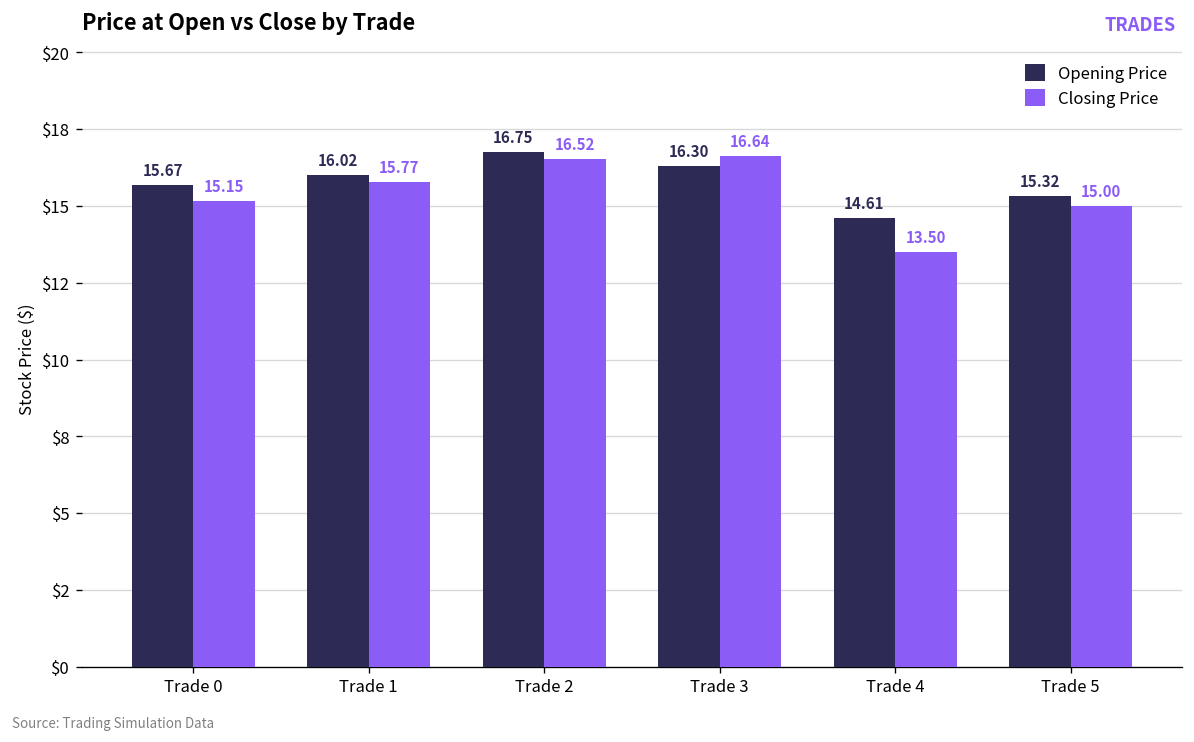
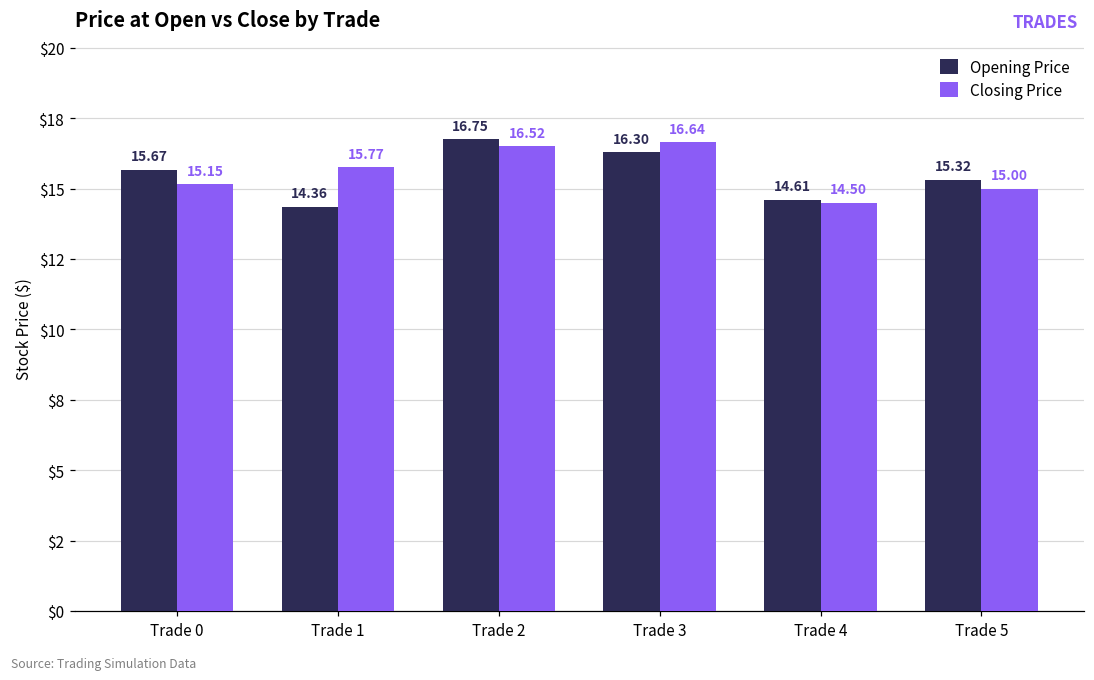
  {
    "Opening Price": {
      "Trade 0": 15.67,
-     "Trade 1": 16.02,
+     "Trade 1": 14.36,
      "Trade 2": 16.75,
      "Trade 3": 16.30,
      "Trade 4": 14.61,
      "Trade 5": 15.32
    },
    "Closing Price": {
      "Trade 0": 15.15,
      "Trade 1": 15.77,
      "Trade 2": 16.52,
      "Trade 3": 16.64,
-     "Trade 4": 13.50,
+     "Trade 4": 14.50,
      "Trade 5": 15.00
    }
  }
